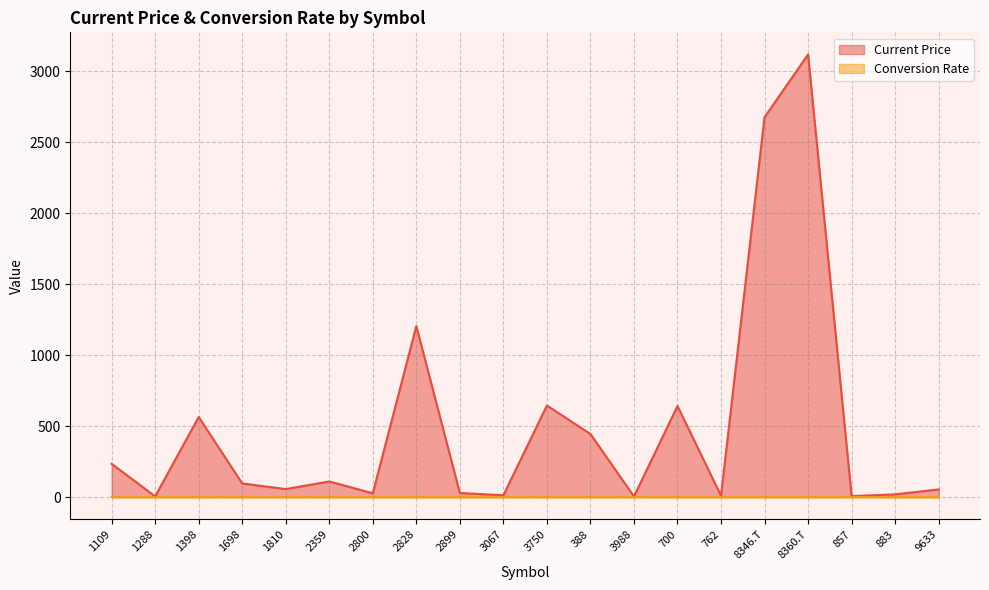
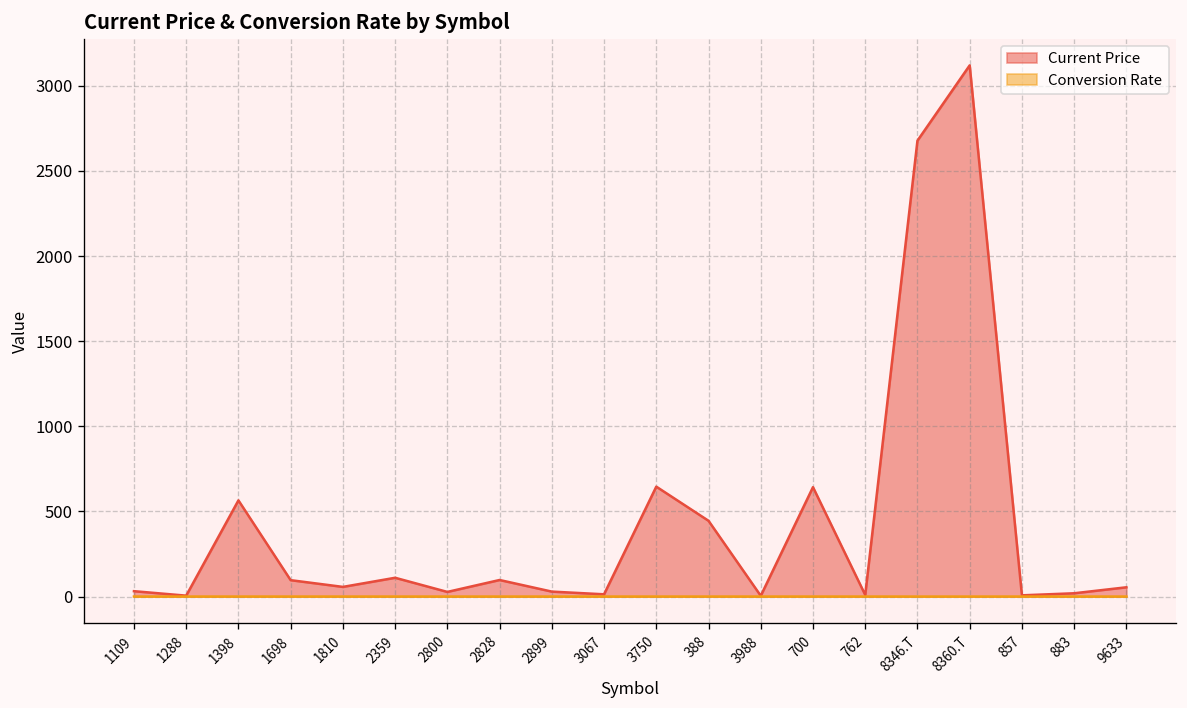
  {
    "Current Price": {
-     "1109": 230,
+     "1109": 30,
      "1398": 560,
      "1698": 100,
      "1810": 60,
      "2359": 110,
      "2800": 30,
-     "2828": 1210,
+     "2828": 100,
      "2899": 30,
      "3750": 650,
      "388": 450,
      "700": 640,
      "8346.T": 2680,
      "8360.T": 3120,
      "883": 20,
      "9633": 50
    },
    "Conversion Rate": {
      "1109": 0,
      "1398": 0,
      "1698": 0,
      "1810": 0,
      "2359": 0,
      "2800": 0,
      "2828": 0,
      "2899": 0,
      "3750": 0,
      "388": 0,
      "700": 0,
      "8346.T": 0,
      "8360.T": 0,
      "883": 0,
      "9633": 0
    }
  }
